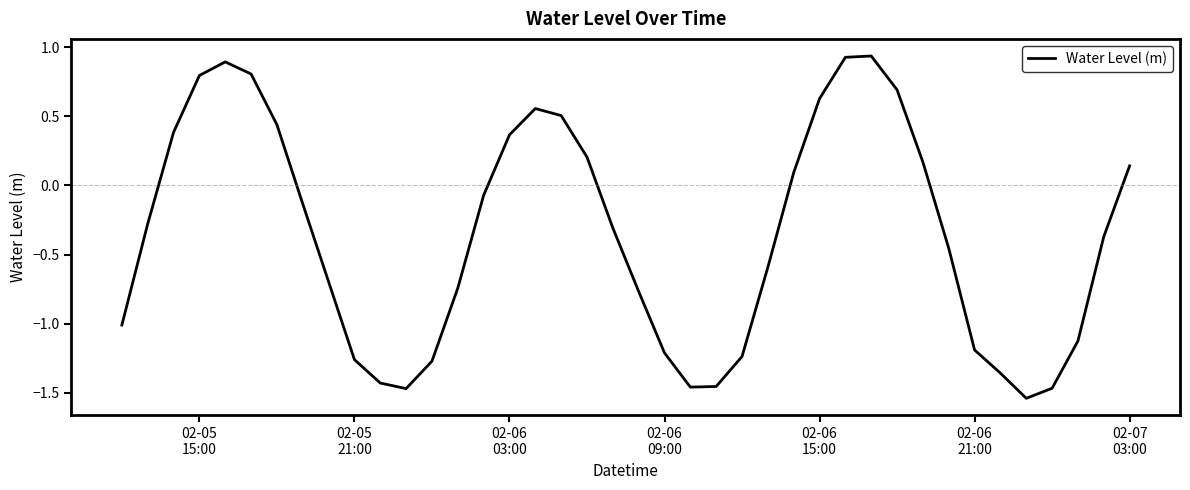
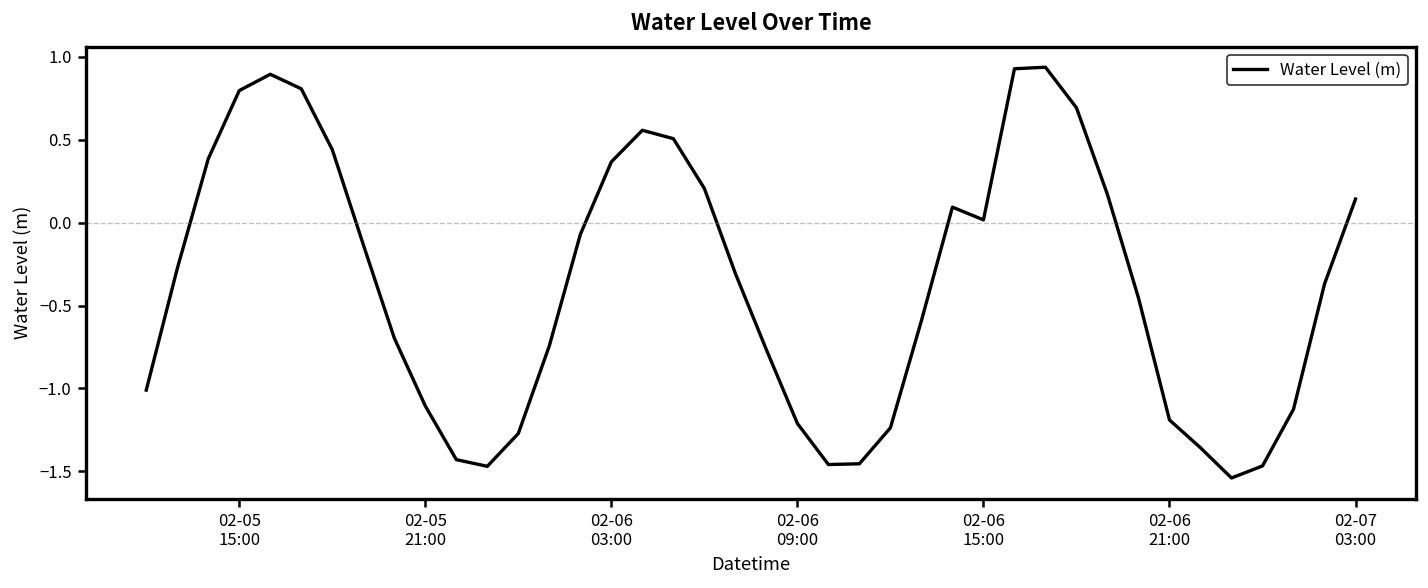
  {
    "02-05 15:00": 0.80,
-   "02-05 21:00": -1.26,
+   "02-05 21:00": -1.11,
    "02-06 03:00": 0.37,
    "02-06 09:00": -1.21,
-   "02-06 15:00": 0.63,
+   "02-06 15:00": 0.02,
    "02-06 21:00": -1.19,
    "02-07 03:00": 0.14
  }
